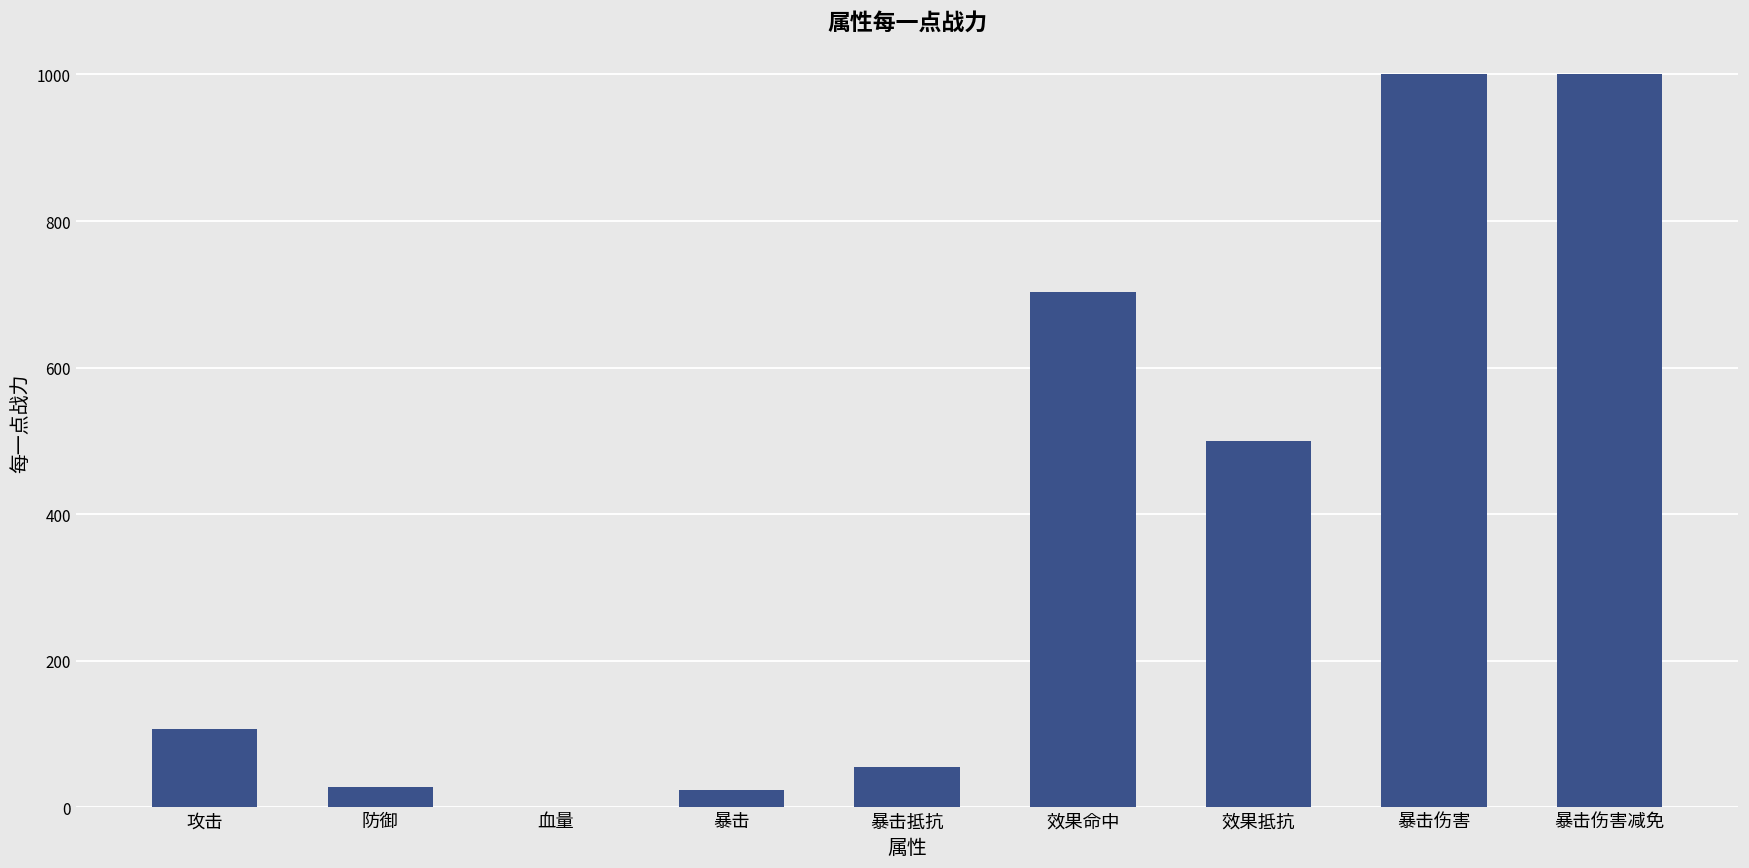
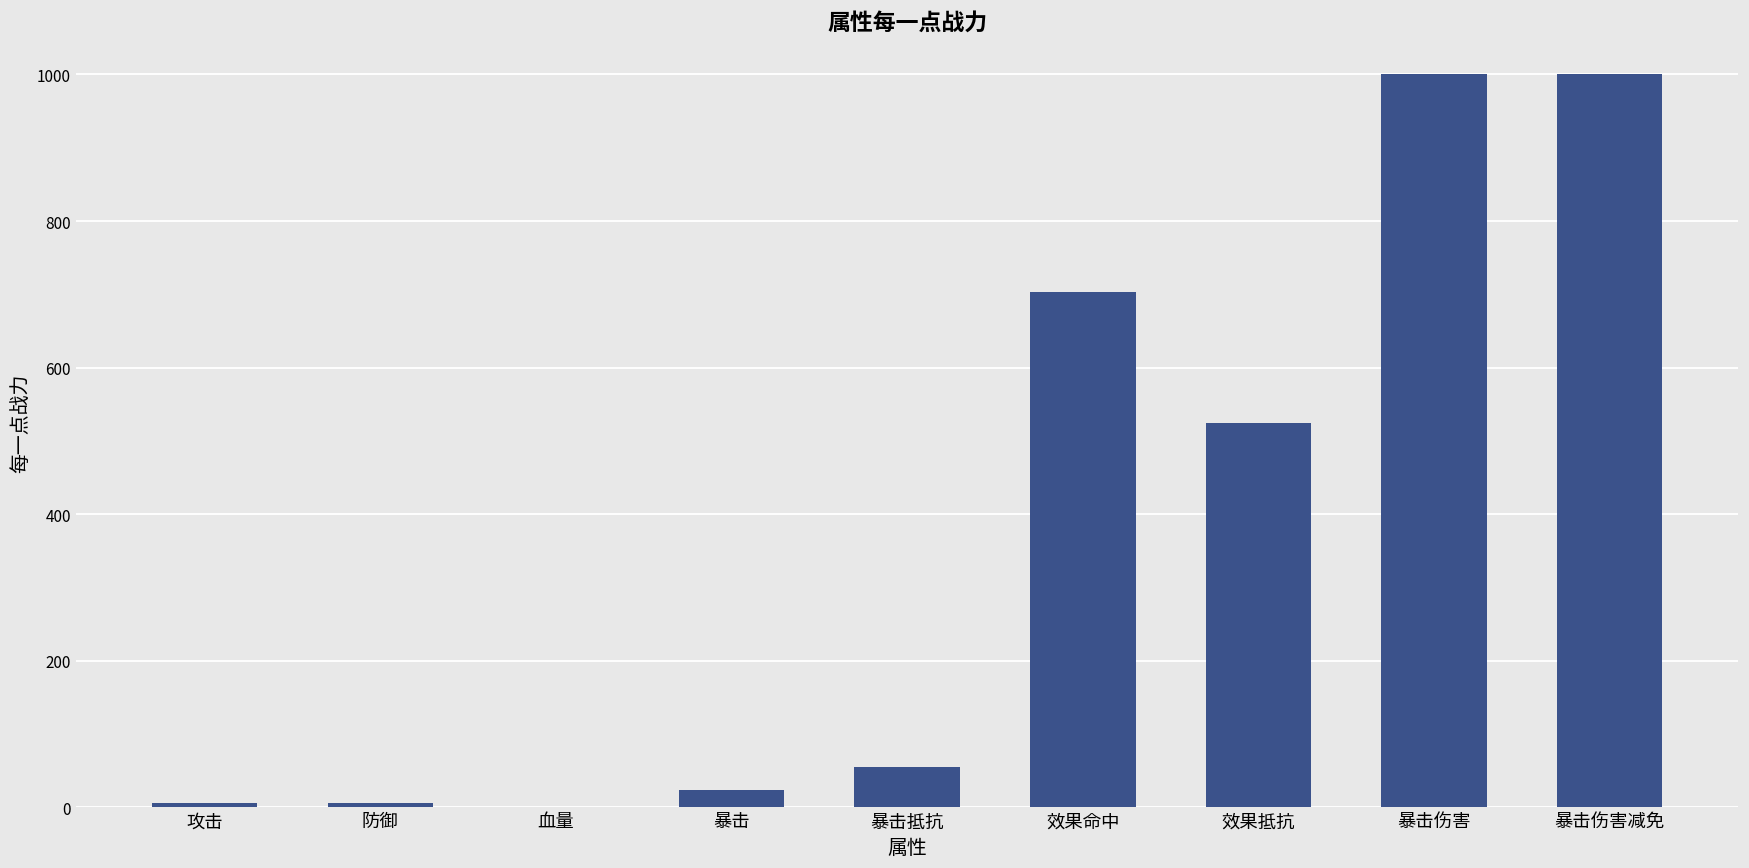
  {
-   "攻击": 110,
-   "防御": 30,
+   "攻击": 10,
+   "防御": 10,
    "暴击": 20,
    "暴击抵抗": 50,
    "效果命中": 700,
-   "效果抵抗": 500,
+   "效果抵抗": 520,
    "暴击伤害": 1000,
    "暴击伤害减免": 1000
  }
